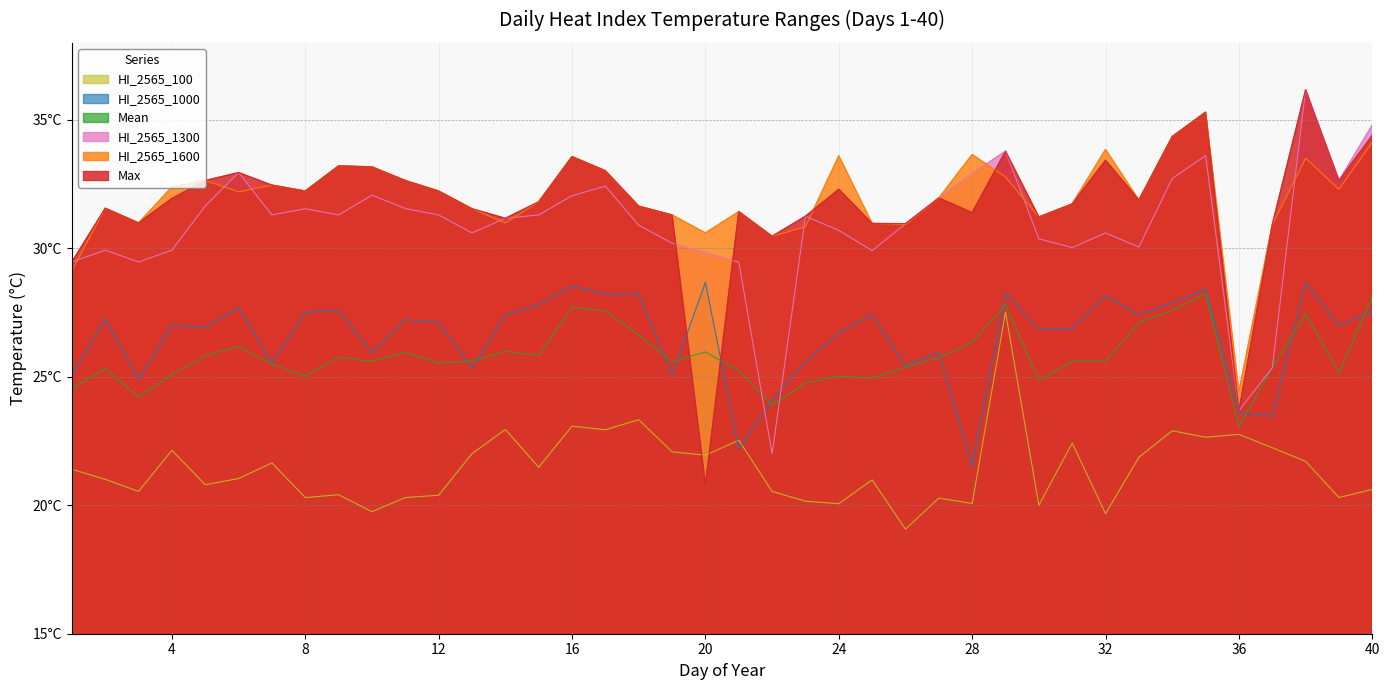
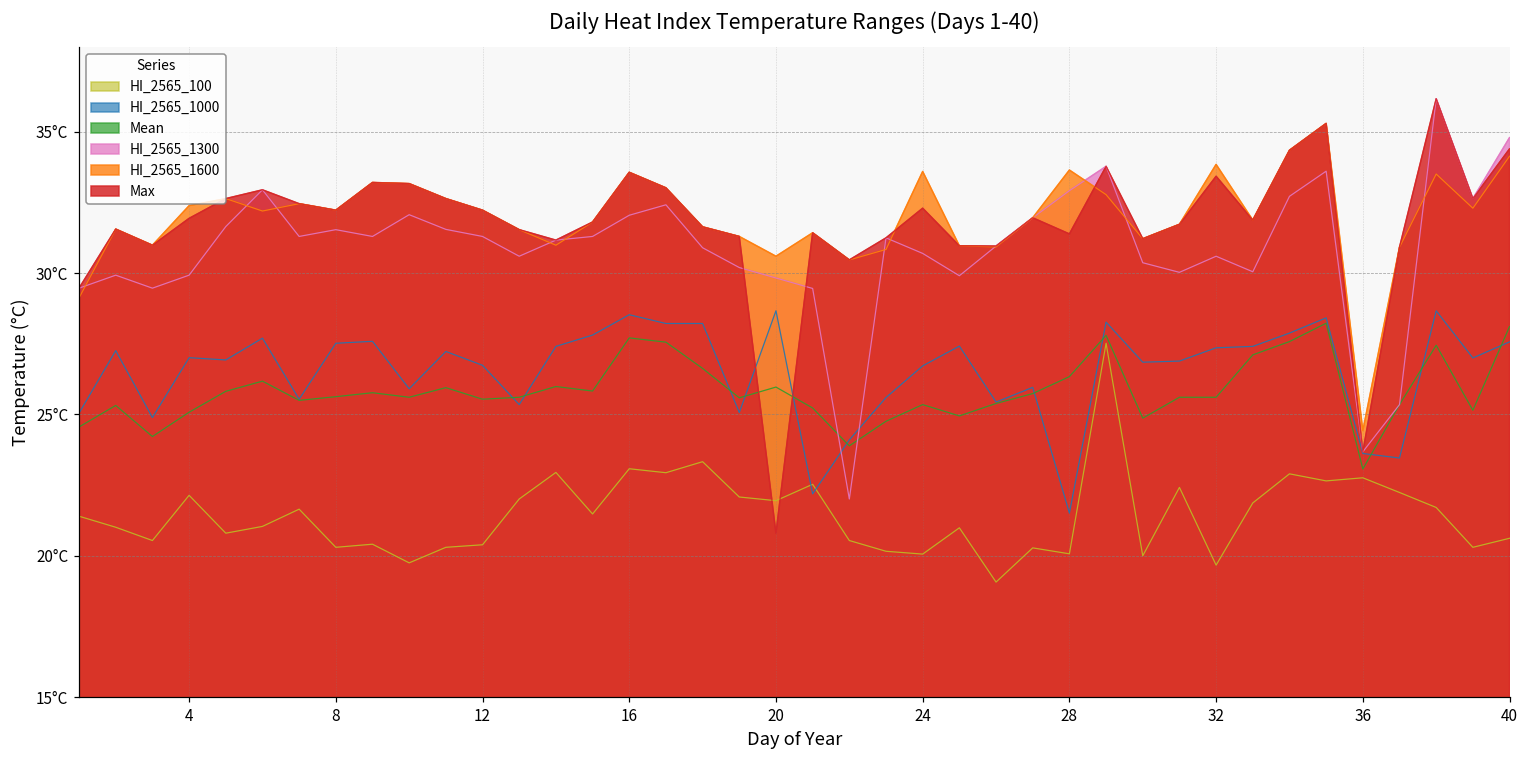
  {
    "HI_2565_100": {
      "4": "22.1°C",
      "8": "20.3°C",
      "12": "20.4°C",
      "16": "23.1°C",
      "20": "22.0°C",
      "24": "20.1°C",
      "28": "20.1°C",
      "32": "19.7°C",
      "36": "22.8°C",
      "40": "20.6°C"
    },
    "HI_2565_1000": {
      "4": "27.0°C",
      "8": "27.5°C",
-     "12": "27.1°C",
+     "12": "26.7°C",
      "16": "28.5°C",
      "20": "28.7°C",
      "24": "26.7°C",
      "28": "21.5°C",
-     "32": "28.2°C",
+     "32": "27.4°C",
      "40": "27.6°C"
    },
    "Mean": {
      "4": "25.1°C",
-     "8": "25.0°C",
+     "8": "25.6°C",
      "12": "25.5°C",
      "16": "27.7°C",
      "20": "26.0°C",
-     "24": "25.0°C",
+     "24": "25.4°C",
      "28": "26.3°C",
      "32": "25.6°C",
      "36": "23.1°C",
      "40": "28.1°C"
    },
    "HI_2565_1300": {
      "4": "29.9°C",
      "8": "31.5°C",
      "12": "31.3°C",
      "16": "32.1°C",
      "20": "29.8°C",
      "24": "30.7°C",
      "28": "32.9°C",
      "32": "30.6°C",
      "40": "34.8°C"
    },
    "HI_2565_1600": {
      "20": "30.6°C",
      "24": "33.6°C",
      "28": "33.7°C",
      "32": "33.9°C",
      "36": "24.4°C",
      "40": "34.1°C"
    },
    "Max": {
      "4": "31.9°C",
      "20": "20.8°C",
      "24": "32.3°C",
      "28": "31.4°C",
      "32": "33.4°C",
      "40": "34.4°C"
    }
  }
